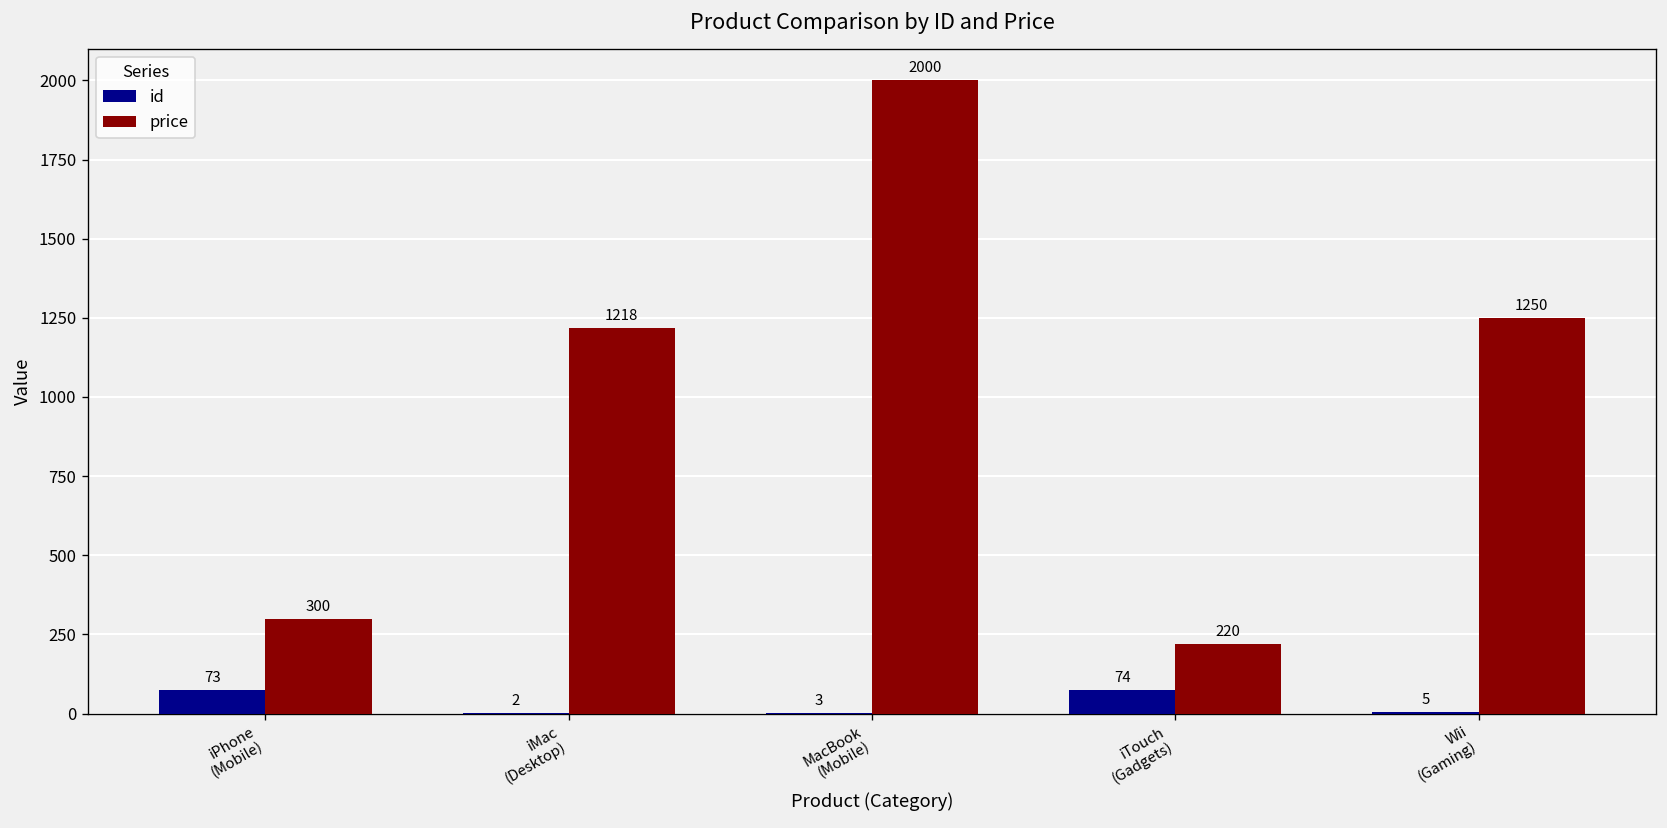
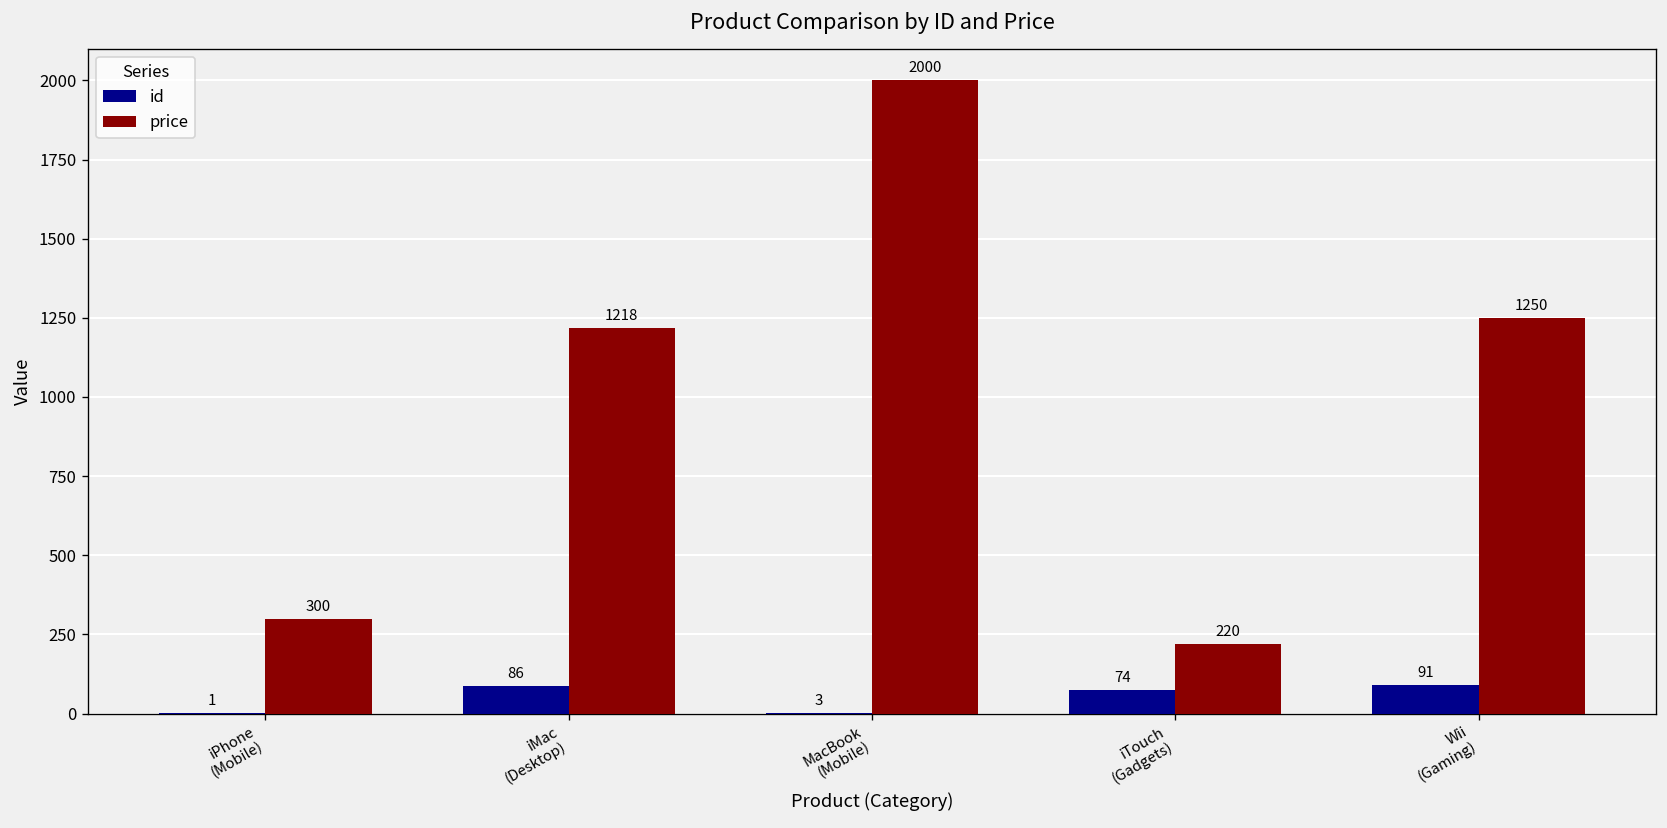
  {
    "id": {
-     "iPhone (Mobile)": 73,
-     "iMac (Desktop)": 2,
+     "iPhone (Mobile)": 1,
+     "iMac (Desktop)": 86,
      "MacBook (Mobile)": 3,
      "iTouch (Gadgets)": 74,
-     "Wii (Gaming)": 5
+     "Wii (Gaming)": 91
    },
    "price": {
      "iPhone (Mobile)": 300,
      "iMac (Desktop)": 1218,
      "MacBook (Mobile)": 2000,
      "iTouch (Gadgets)": 220,
      "Wii (Gaming)": 1250
    }
  }
